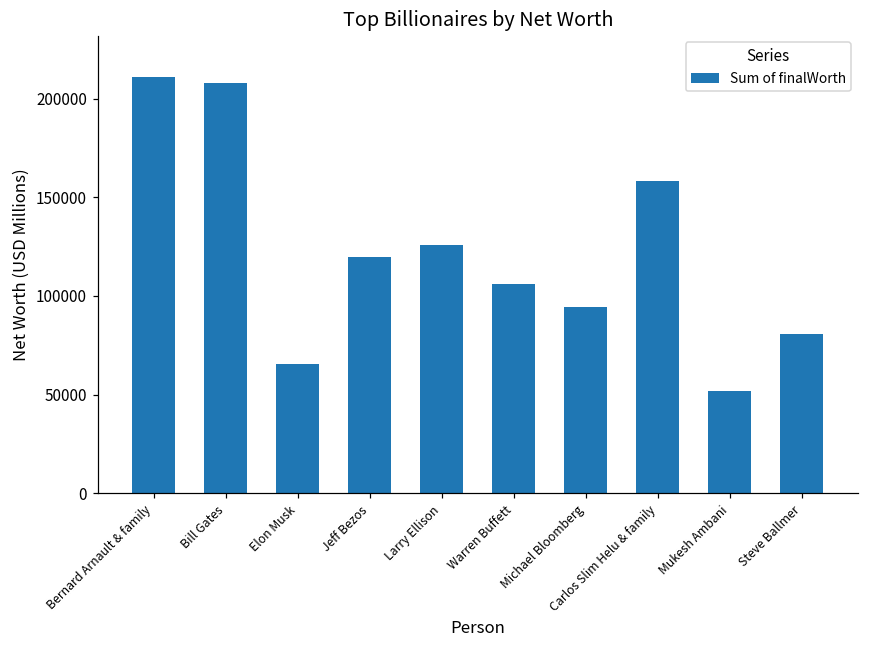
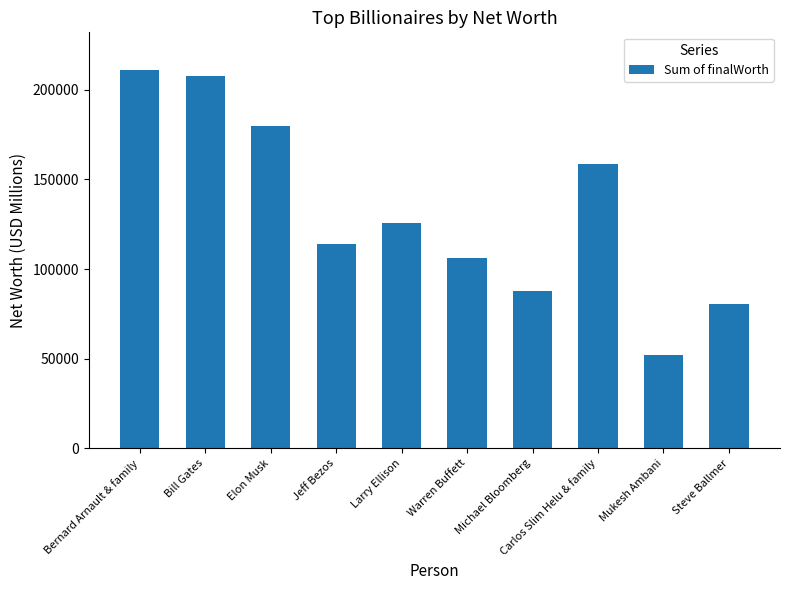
  {
    "Bernard Arnault & family": 211000,
    "Bill Gates": 208000,
-   "Elon Musk": 65000,
-   "Jeff Bezos": 120000,
+   "Elon Musk": 180000,
+   "Jeff Bezos": 114000,
    "Larry Ellison": 126000,
    "Warren Buffett": 106000,
-   "Michael Bloomberg": 95000,
+   "Michael Bloomberg": 88000,
    "Carlos Slim Helu & family": 158000,
    "Mukesh Ambani": 52000,
    "Steve Ballmer": 81000
  }
